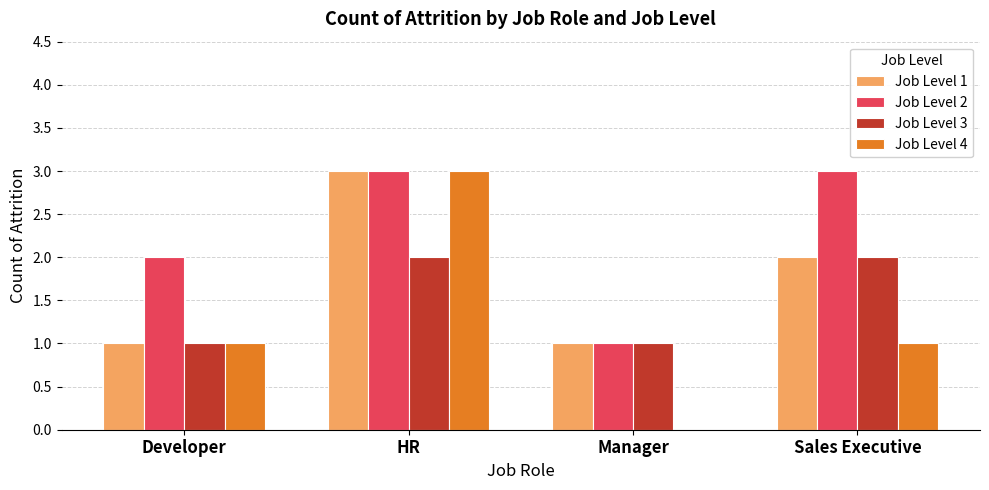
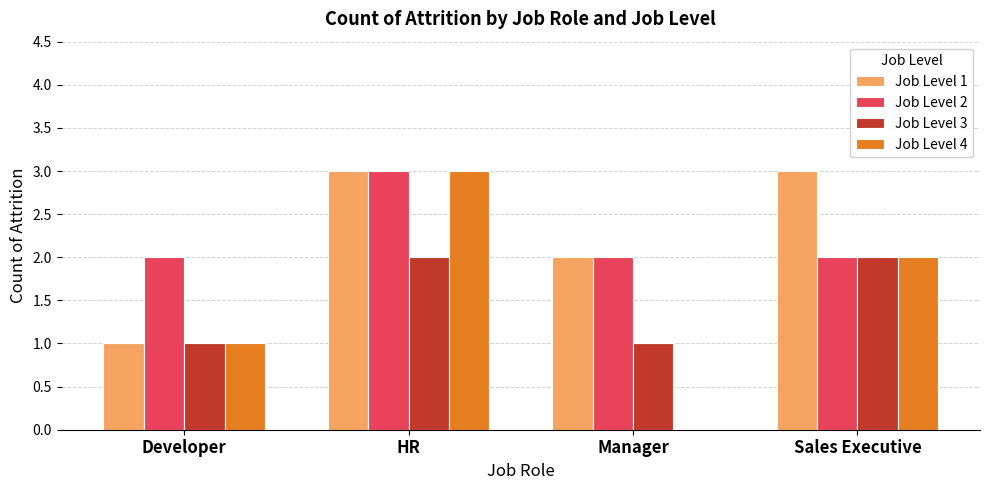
  {
    "Job Level 1": {
      "Developer": 1,
      "HR": 3,
-     "Manager": 1,
-     "Sales Executive": 2
+     "Manager": 2,
+     "Sales Executive": 3
    },
    "Job Level 2": {
      "Developer": 2,
      "HR": 3,
-     "Manager": 1,
-     "Sales Executive": 3
+     "Manager": 2,
+     "Sales Executive": 2
    },
    "Job Level 3": {
      "Developer": 1,
      "HR": 2,
      "Manager": 1,
      "Sales Executive": 2
    },
    "Job Level 4": {
      "Developer": 1,
      "HR": 3,
      "Manager": 0,
-     "Sales Executive": 1
+     "Sales Executive": 2
    }
  }
